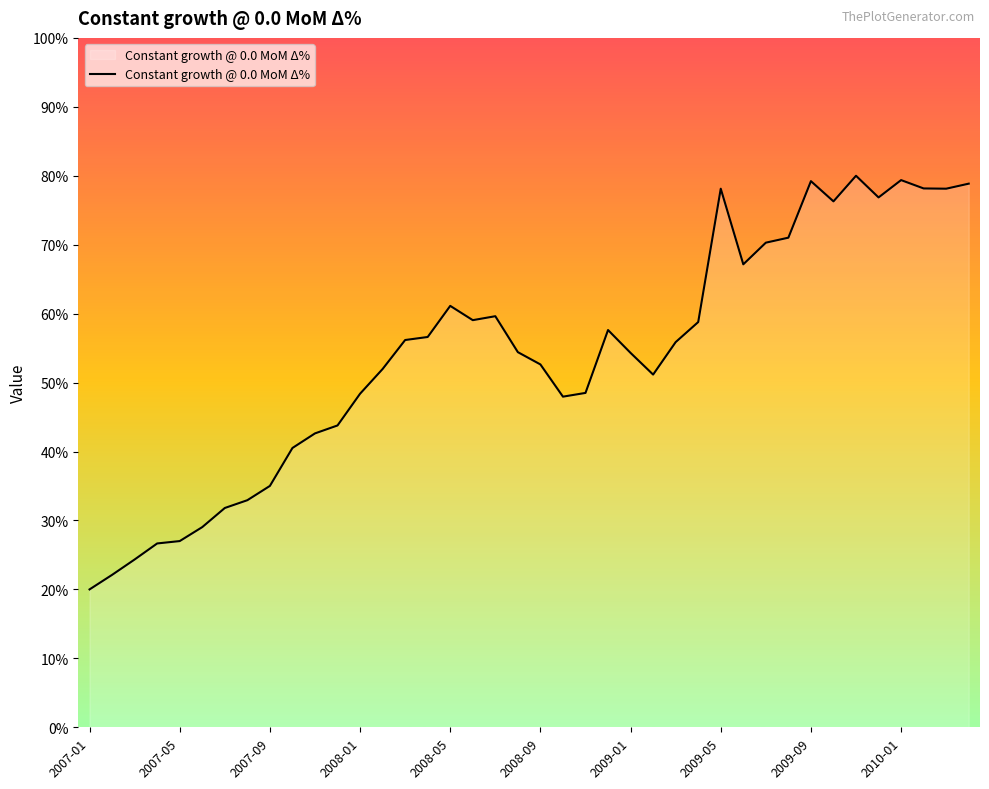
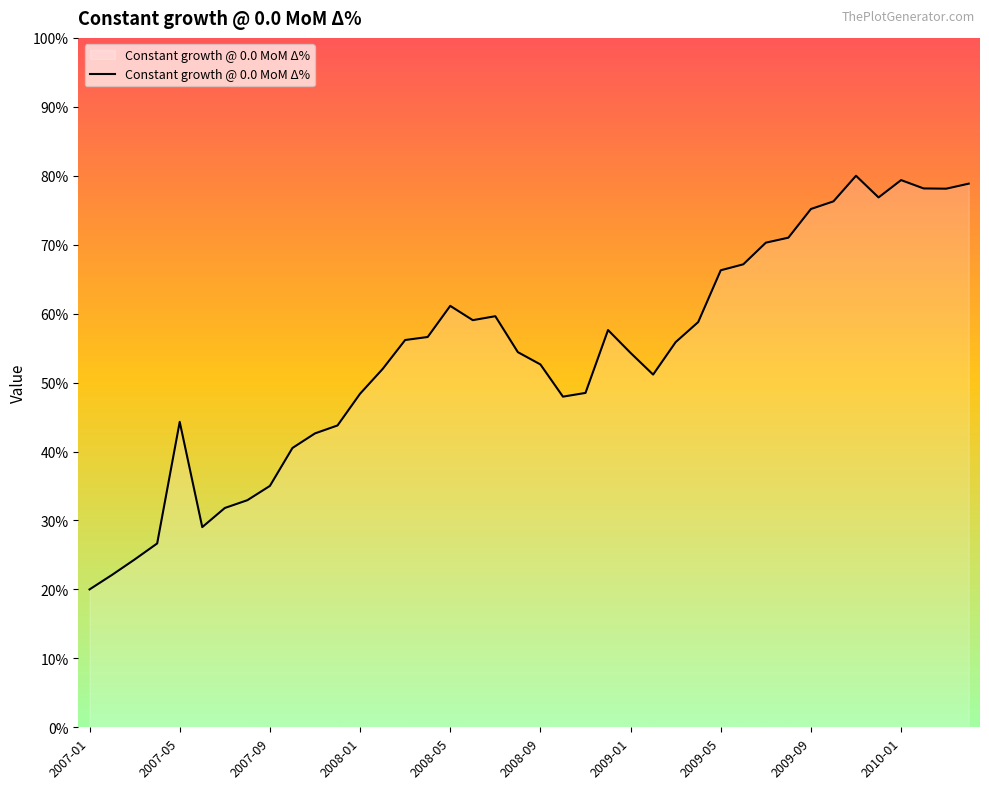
  {
    "2007-01": "20%",
-   "2007-05": "27%",
+   "2007-05": "44%",
    "2007-09": "35%",
    "2008-01": "48%",
    "2008-05": "61%",
    "2008-09": "53%",
    "2009-01": "54%",
-   "2009-05": "78%",
-   "2009-09": "79%",
+   "2009-05": "66%",
+   "2009-09": "75%",
    "2010-01": "79%"
  }
